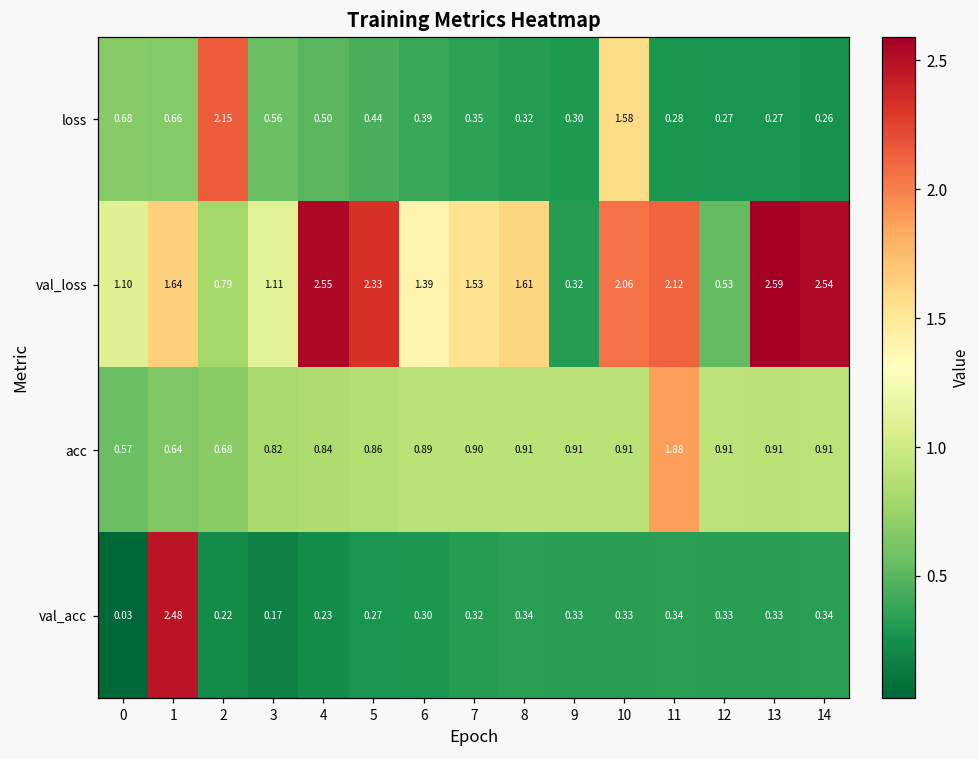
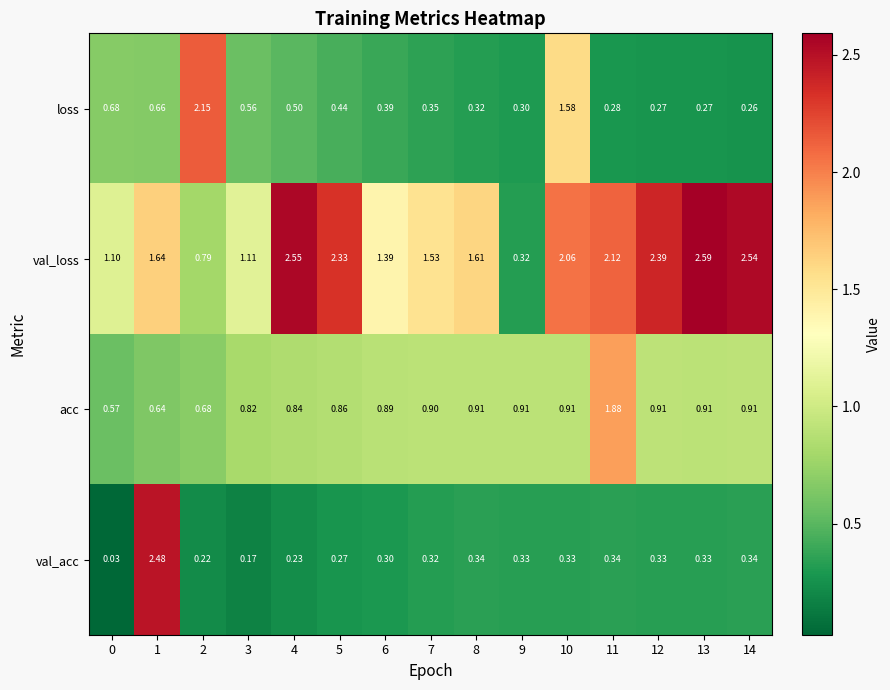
  {
    "loss": {
      "0": 0.68,
      "1": 0.66,
      "2": 2.15,
      "3": 0.56,
      "4": 0.50,
      "5": 0.44,
      "6": 0.39,
      "7": 0.35,
      "8": 0.32,
      "9": 0.30,
      "10": 1.58,
      "11": 0.28,
      "12": 0.27,
      "13": 0.27,
      "14": 0.26
    },
    "val_loss": {
      "0": 1.10,
      "1": 1.64,
      "2": 0.79,
      "3": 1.11,
      "4": 2.55,
      "5": 2.33,
      "6": 1.39,
      "7": 1.53,
      "8": 1.61,
      "9": 0.32,
      "10": 2.06,
      "11": 2.12,
-     "12": 0.53,
+     "12": 2.39,
      "13": 2.59,
      "14": 2.54
    },
    "acc": {
      "0": 0.57,
      "1": 0.64,
      "2": 0.68,
      "3": 0.82,
      "4": 0.84,
      "5": 0.86,
      "6": 0.89,
      "7": 0.90,
      "8": 0.91,
      "9": 0.91,
      "10": 0.91,
      "11": 1.88,
      "12": 0.91,
      "13": 0.91,
      "14": 0.91
    },
    "val_acc": {
      "0": 0.03,
      "1": 2.48,
      "2": 0.22,
      "3": 0.17,
      "4": 0.23,
      "5": 0.27,
      "6": 0.30,
      "7": 0.32,
      "8": 0.34,
      "9": 0.33,
      "10": 0.33,
      "11": 0.34,
      "12": 0.33,
      "13": 0.33,
      "14": 0.34
    }
  }
